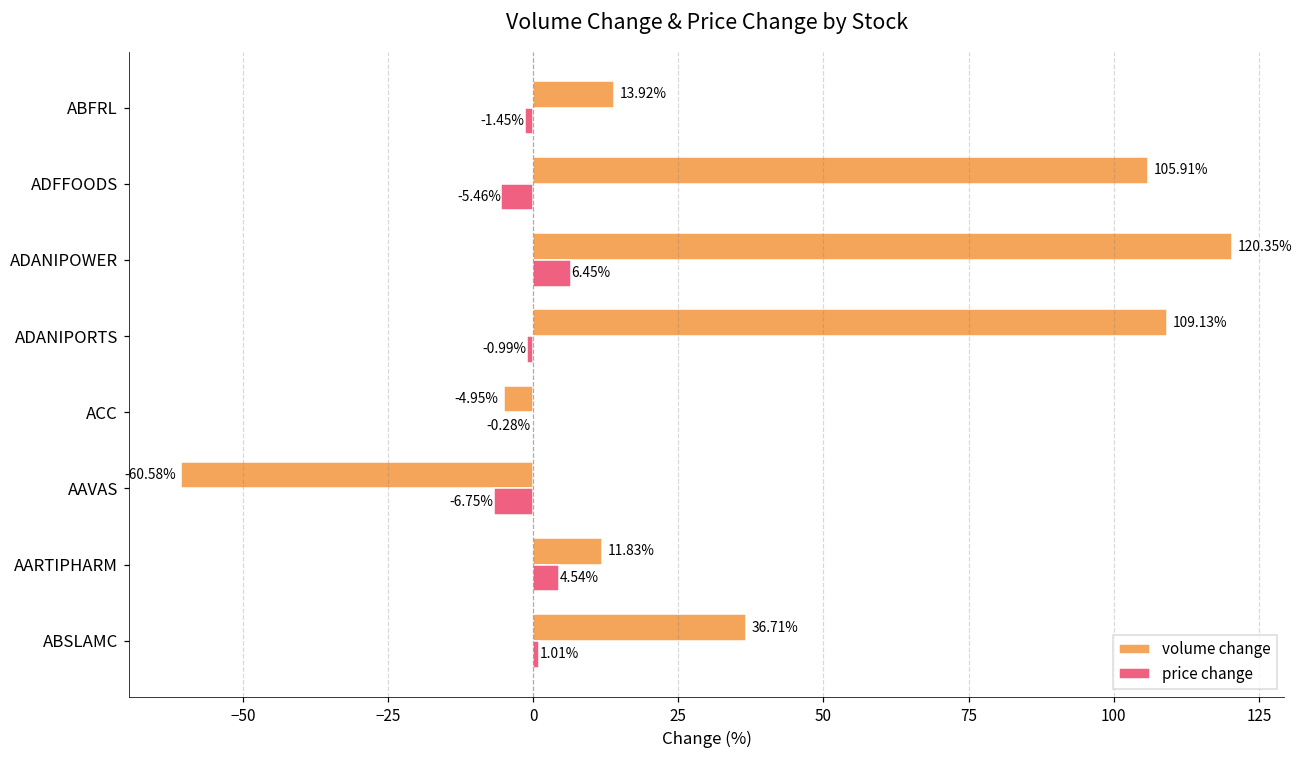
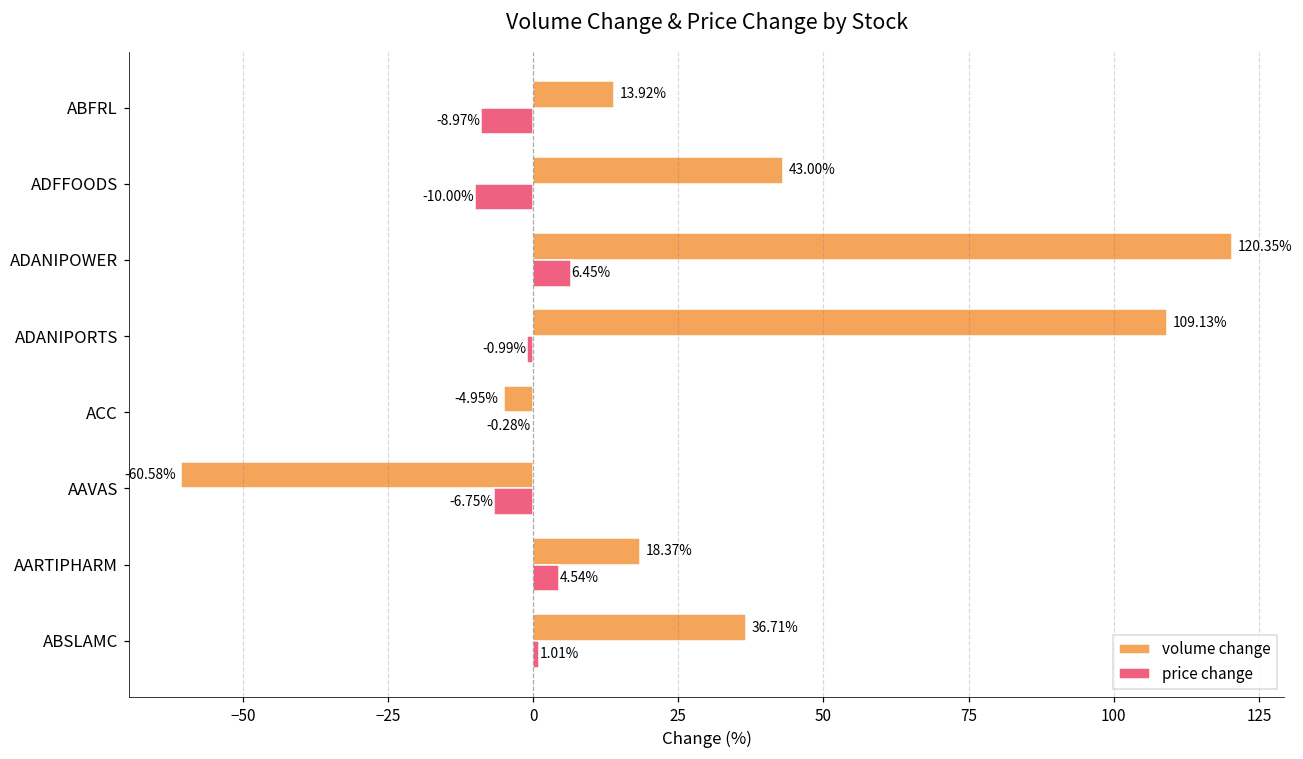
  {
    "volume change": {
      "ABFRL": "13.92%",
-     "ADFFOODS": "105.91%",
+     "ADFFOODS": "43.00%",
      "ADANIPOWER": "120.35%",
      "ADANIPORTS": "109.13%",
      "ACC": "-4.95%",
      "AAVAS": "-60.58%",
-     "AARTIPHARM": "11.83%",
+     "AARTIPHARM": "18.37%",
      "ABSLAMC": "36.71%"
    },
    "price change": {
-     "ABFRL": "-1.45%",
-     "ADFFOODS": "-5.46%",
+     "ABFRL": "-8.97%",
+     "ADFFOODS": "-10.00%",
      "ADANIPOWER": "6.45%",
      "ADANIPORTS": "-0.99%",
      "ACC": "-0.28%",
      "AAVAS": "-6.75%",
      "AARTIPHARM": "4.54%",
      "ABSLAMC": "1.01%"
    }
  }
